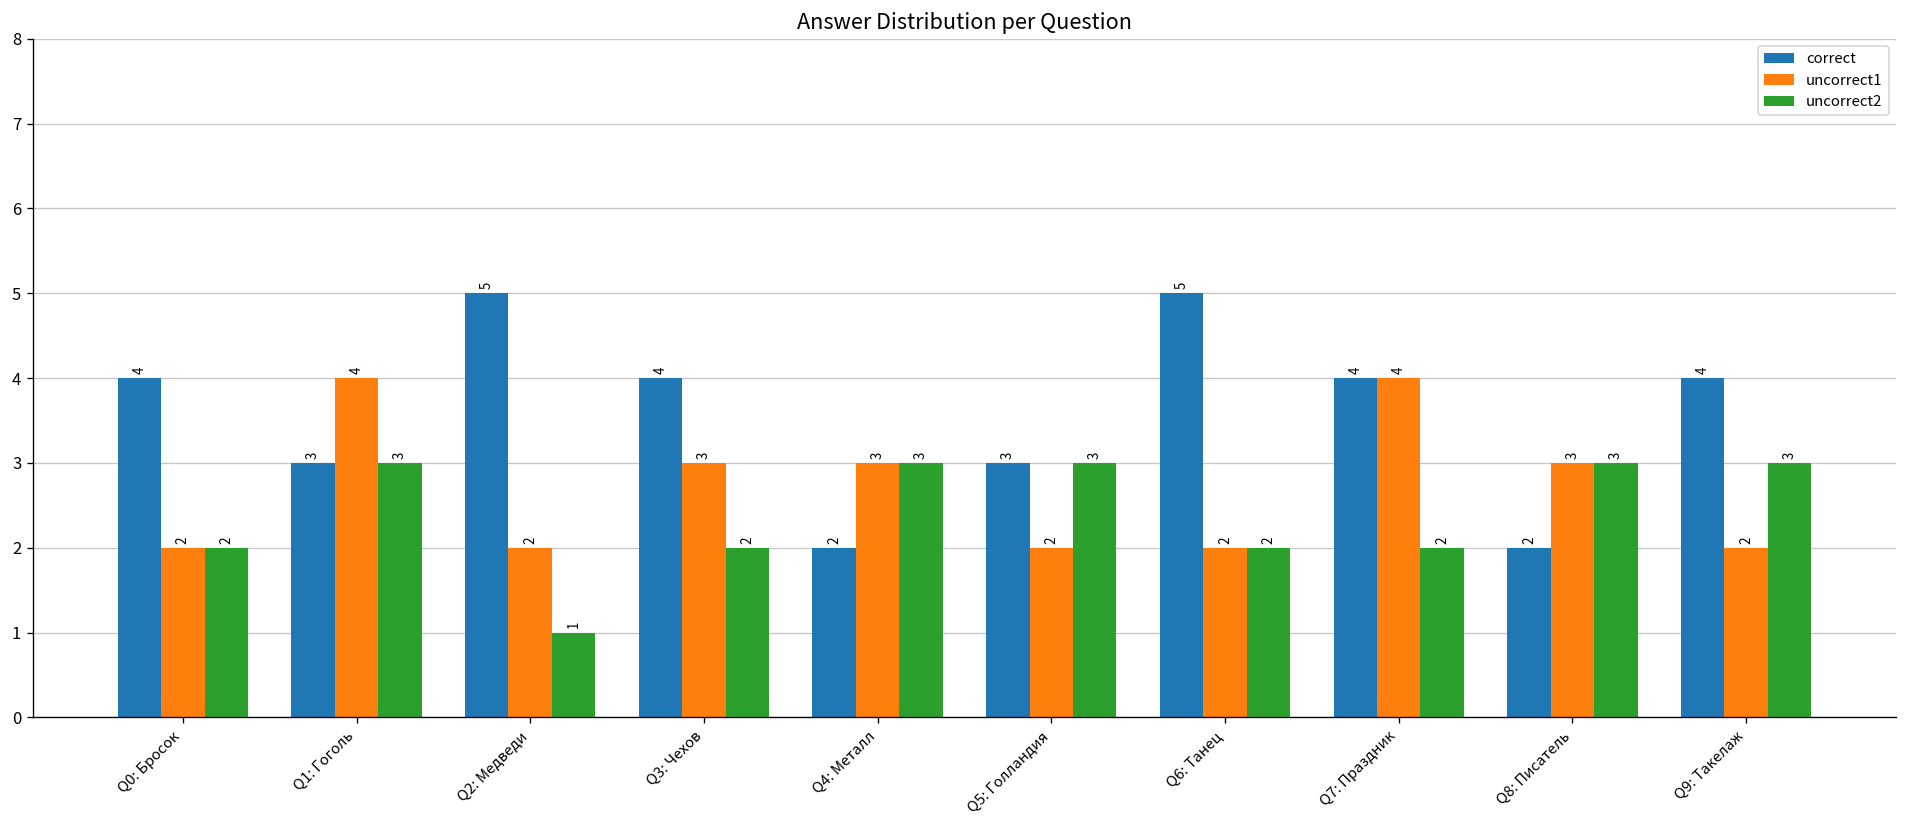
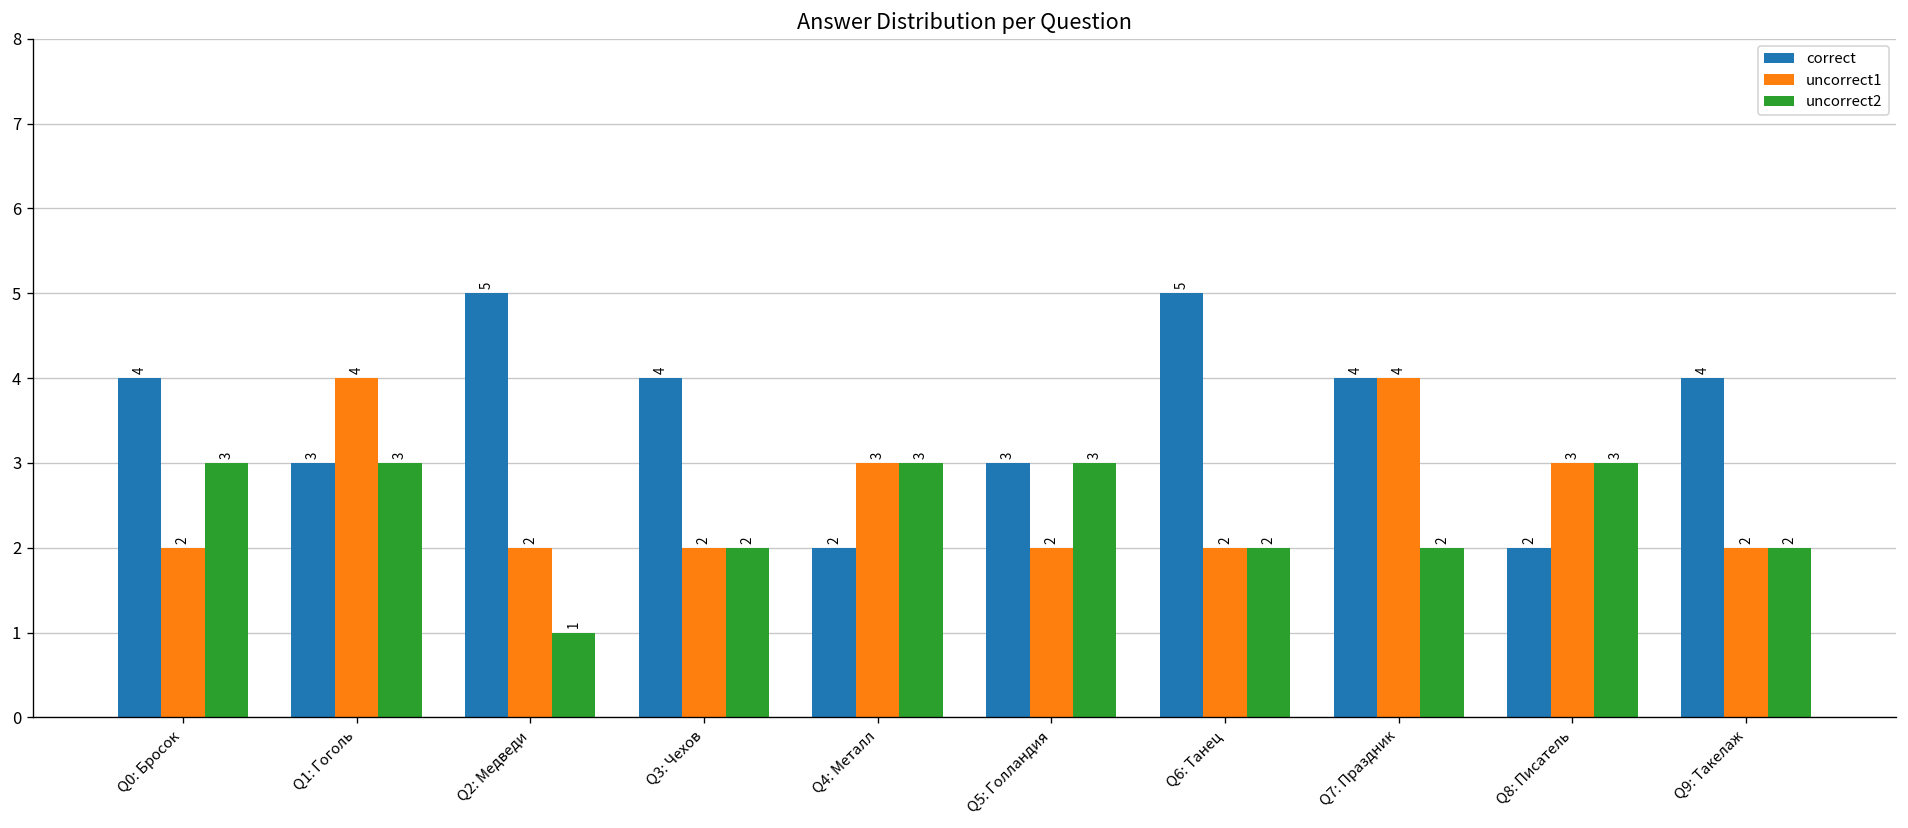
  {
    "correct": {
      "Q0: Бросок": 4,
      "Q1: Гоголь": 3,
      "Q2: Медведи": 5,
      "Q3: Чехов": 4,
      "Q4: Металл": 2,
      "Q5: Голландия": 3,
      "Q6: Танец": 5,
      "Q7: Праздник": 4,
      "Q8: Писатель": 2,
      "Q9: Такелаж": 4
    },
    "uncorrect1": {
      "Q0: Бросок": 2,
      "Q1: Гоголь": 4,
      "Q2: Медведи": 2,
-     "Q3: Чехов": 3,
+     "Q3: Чехов": 2,
      "Q4: Металл": 3,
      "Q5: Голландия": 2,
      "Q6: Танец": 2,
      "Q7: Праздник": 4,
      "Q8: Писатель": 3,
      "Q9: Такелаж": 2
    },
    "uncorrect2": {
-     "Q0: Бросок": 2,
+     "Q0: Бросок": 3,
      "Q1: Гоголь": 3,
      "Q2: Медведи": 1,
      "Q3: Чехов": 2,
      "Q4: Металл": 3,
      "Q5: Голландия": 3,
      "Q6: Танец": 2,
      "Q7: Праздник": 2,
      "Q8: Писатель": 3,
-     "Q9: Такелаж": 3
+     "Q9: Такелаж": 2
    }
  }
